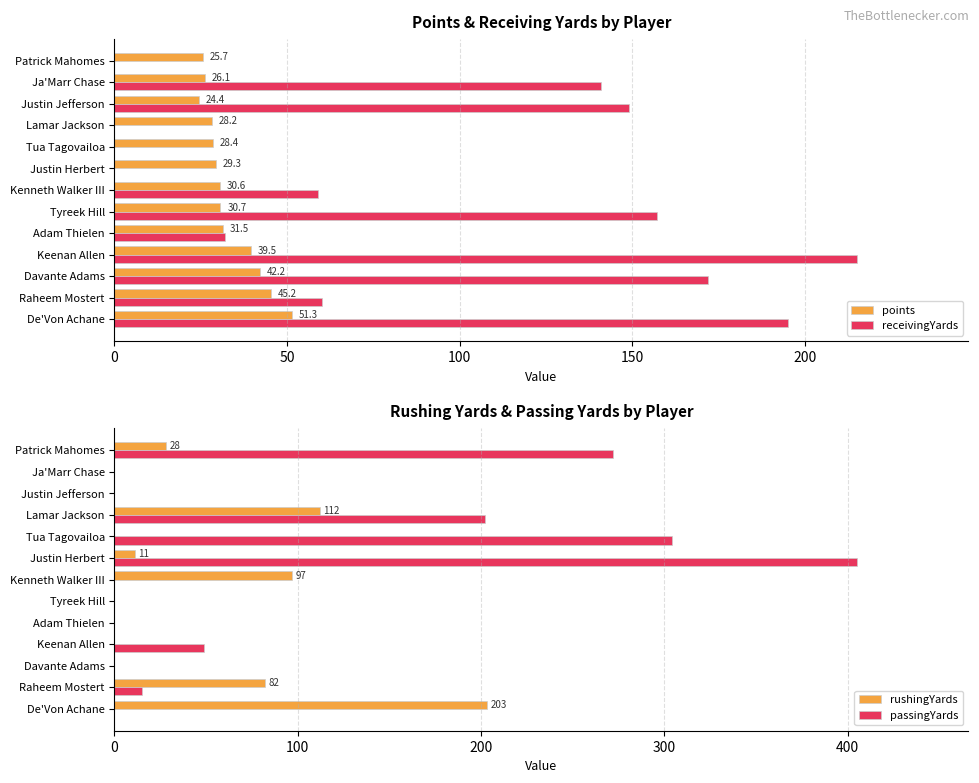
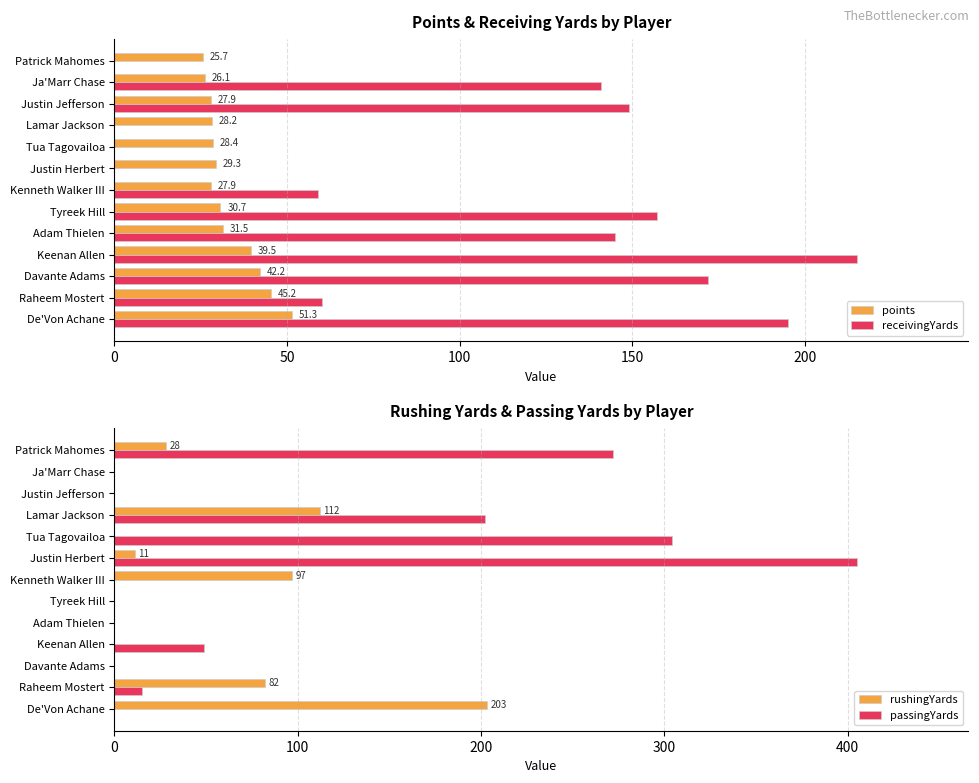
  {
    "Points & Receiving Yards by Player": {
      "points": {
        "Patrick Mahomes": 25.7,
        "Ja'Marr Chase": 26.1,
-       "Justin Jefferson": 24.4,
+       "Justin Jefferson": 27.9,
        "Lamar Jackson": 28.2,
        "Tua Tagovailoa": 28.4,
        "Justin Herbert": 29.3,
-       "Kenneth Walker III": 30.6,
+       "Kenneth Walker III": 27.9,
        "Tyreek Hill": 30.7,
        "Adam Thielen": 31.5,
        "Keenan Allen": 39.5,
        "Davante Adams": 42.2,
        "Raheem Mostert": 45.2,
        "De'Von Achane": 51.3
      },
      "receivingYards": {
        "Patrick Mahomes": 0,
        "Ja'Marr Chase": 141,
        "Justin Jefferson": 149,
        "Lamar Jackson": 0,
        "Tua Tagovailoa": 0,
        "Justin Herbert": 0,
        "Kenneth Walker III": 59,
        "Tyreek Hill": 157,
-       "Adam Thielen": 32,
+       "Adam Thielen": 145,
        "Keenan Allen": 215,
        "Davante Adams": 172,
        "Raheem Mostert": 60,
        "De'Von Achane": 195
      }
    },
    "Rushing Yards & Passing Yards by Player": {
      "rushingYards": {
        "Patrick Mahomes": 28,
        "Lamar Jackson": 112,
        "Justin Herbert": 11,
        "Kenneth Walker III": 97,
        "Raheem Mostert": 82,
        "De'Von Achane": 203
      },
      "passingYards": {
        "Patrick Mahomes": 272,
        "Ja'Marr Chase": 0,
        "Justin Jefferson": 0,
        "Lamar Jackson": 202,
        "Tua Tagovailoa": 304,
        "Justin Herbert": 405,
        "Kenneth Walker III": 0,
        "Tyreek Hill": 0,
        "Adam Thielen": 0,
        "Keenan Allen": 49,
        "Davante Adams": 0,
        "Raheem Mostert": 15,
        "De'Von Achane": 0
      }
    }
  }
